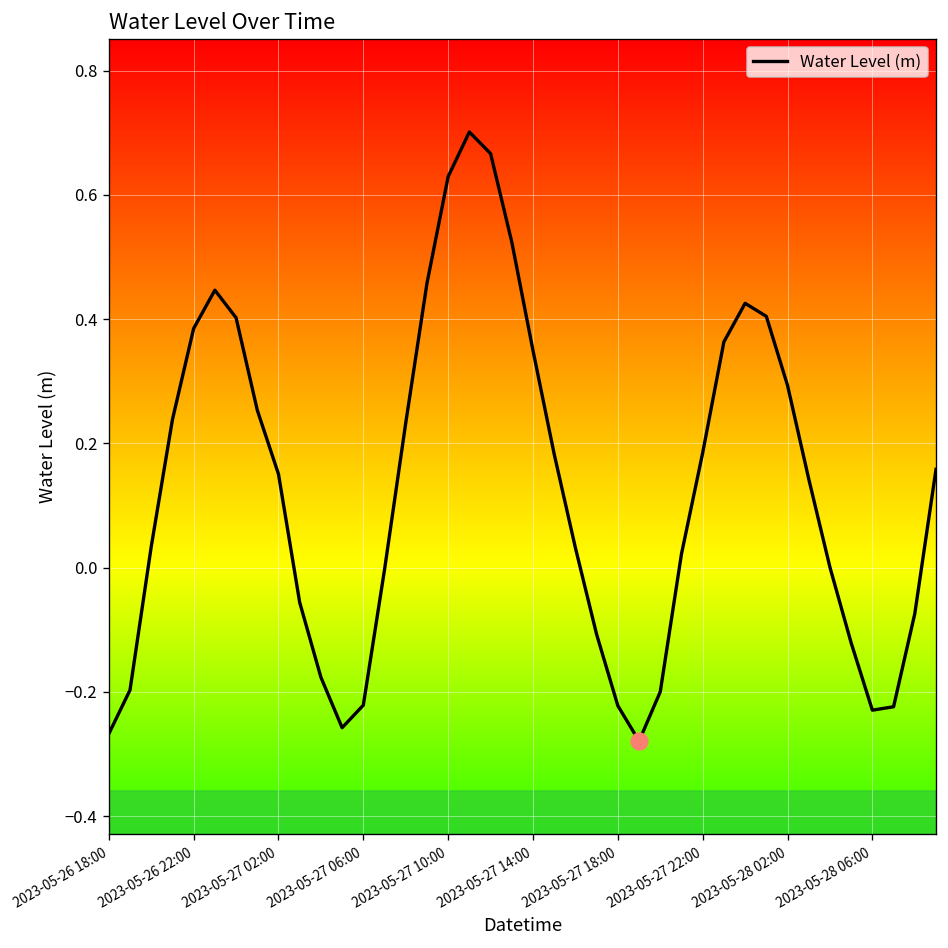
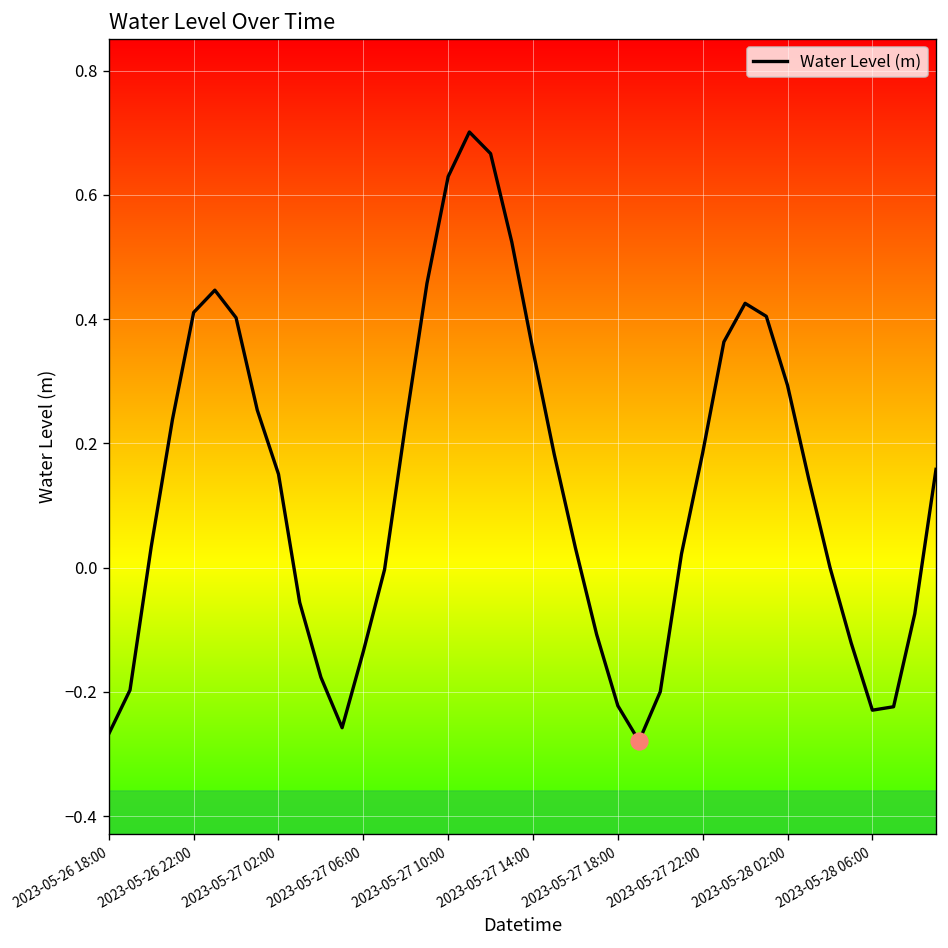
  {
    "Water Level (m)": {
      "2023-05-26 18:00": -0.27,
-     "2023-05-26 22:00": 0.38,
+     "2023-05-26 22:00": 0.41,
      "2023-05-27 02:00": 0.15,
-     "2023-05-27 06:00": -0.22,
+     "2023-05-27 06:00": -0.13,
      "2023-05-27 10:00": 0.63,
      "2023-05-27 14:00": 0.35,
      "2023-05-27 18:00": -0.22,
      "2023-05-27 22:00": 0.18,
      "2023-05-28 02:00": 0.29,
      "2023-05-28 06:00": -0.23
    }
  }
